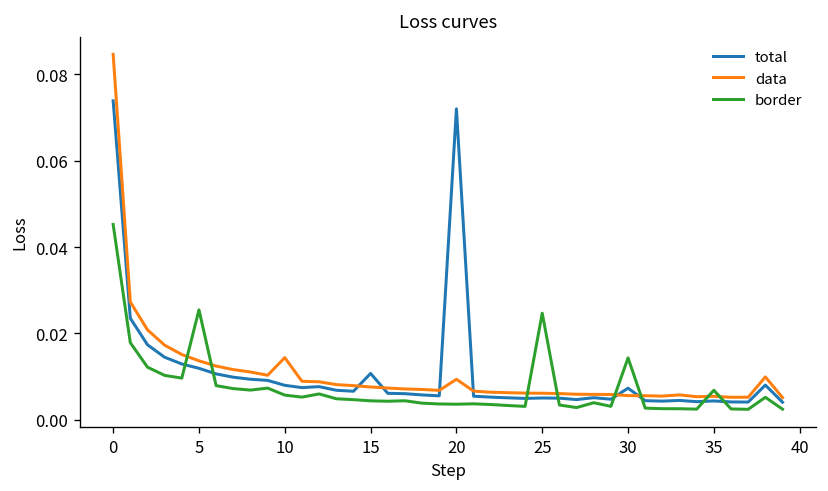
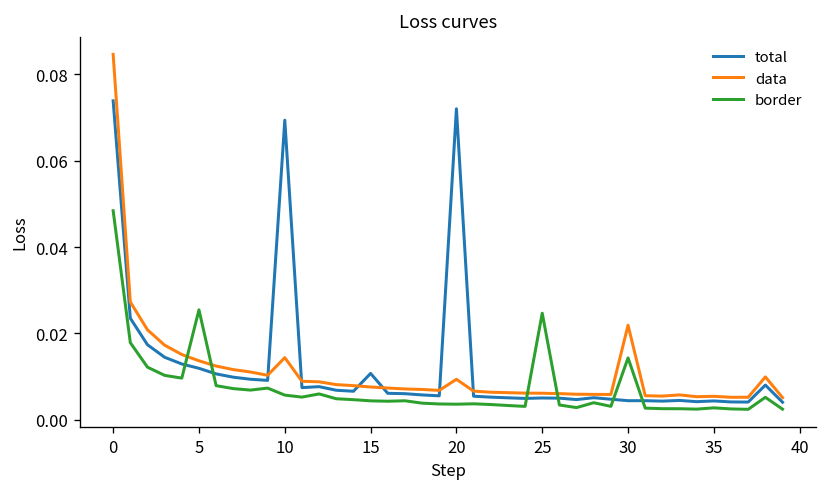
  {
    "total": {
      "0": 0.074,
      "5": 0.012,
-     "10": 0.008,
+     "10": 0.069,
      "15": 0.011,
      "20": 0.072,
      "25": 0.005,
-     "30": 0.007,
+     "30": 0.004,
      "35": 0.004
    },
    "data": {
      "0": 0.085,
      "5": 0.014,
      "10": 0.014,
      "15": 0.008,
      "20": 0.009,
      "25": 0.006,
-     "30": 0.006,
+     "30": 0.022,
      "35": 0.005
    },
    "border": {
-     "0": 0.045,
+     "0": 0.048,
      "5": 0.025,
      "10": 0.006,
      "15": 0.004,
      "20": 0.004,
      "25": 0.025,
      "30": 0.014,
-     "35": 0.007
+     "35": 0.003
    }
  }
